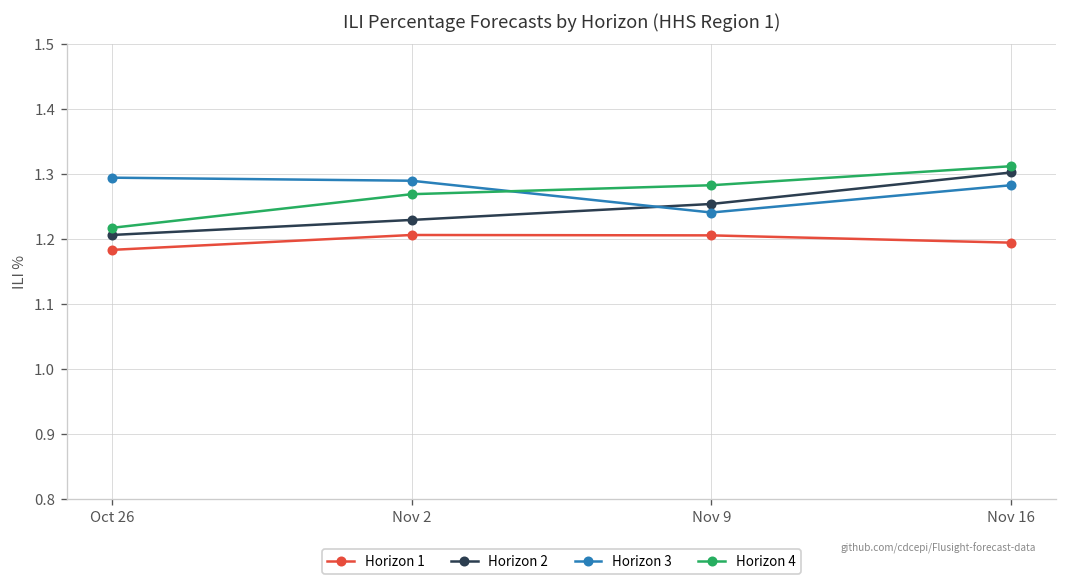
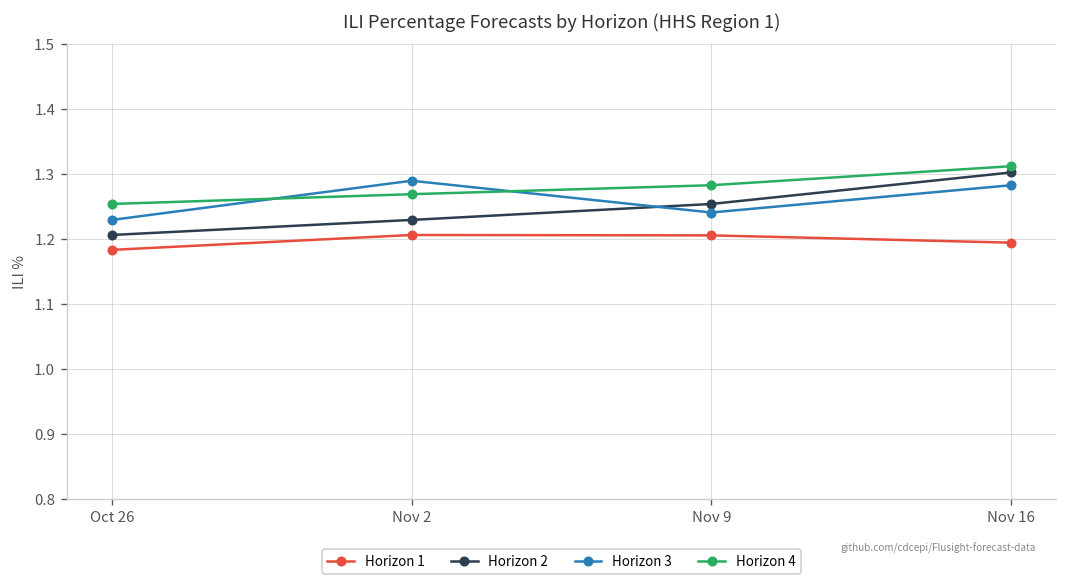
  {
    "Horizon 1": {
      "Oct 26": 1.18,
      "Nov 2": 1.21,
      "Nov 9": 1.21,
      "Nov 16": 1.19
    },
    "Horizon 2": {
      "Oct 26": 1.21,
      "Nov 2": 1.23,
      "Nov 9": 1.25,
      "Nov 16": 1.30
    },
    "Horizon 3": {
-     "Oct 26": 1.29,
+     "Oct 26": 1.23,
      "Nov 2": 1.29,
      "Nov 9": 1.24,
      "Nov 16": 1.28
    },
    "Horizon 4": {
-     "Oct 26": 1.22,
+     "Oct 26": 1.25,
      "Nov 2": 1.27,
      "Nov 9": 1.28,
      "Nov 16": 1.31
    }
  }
